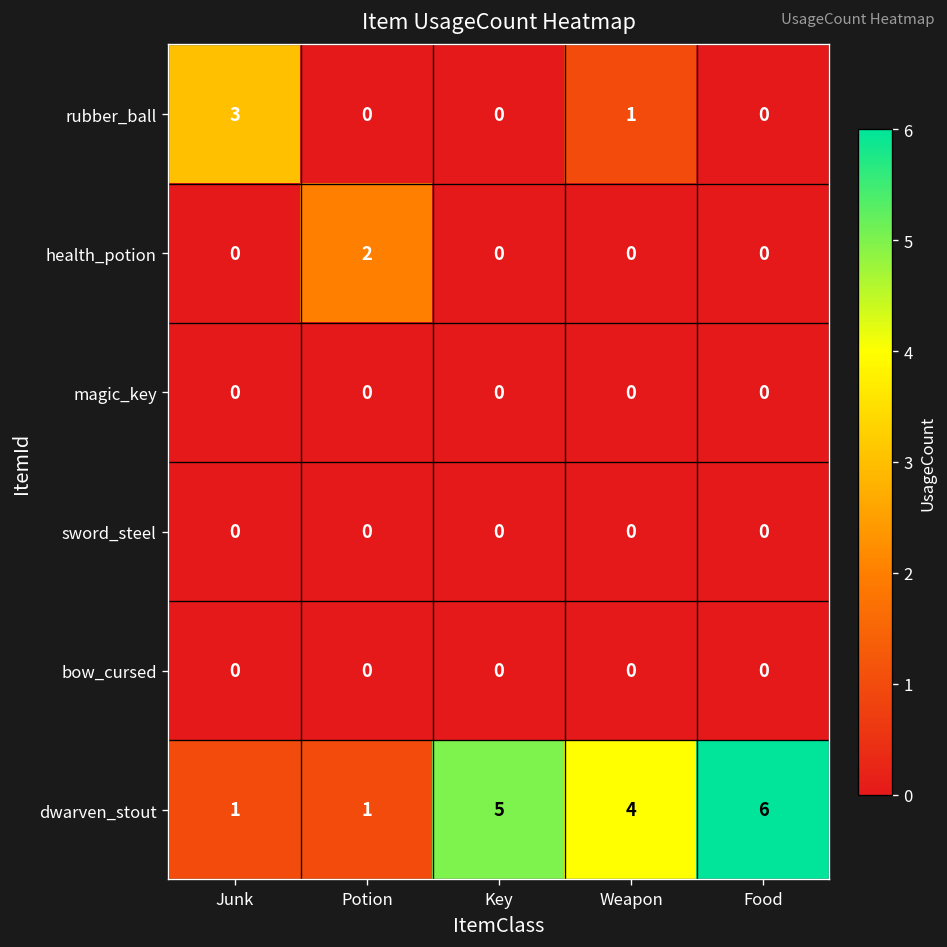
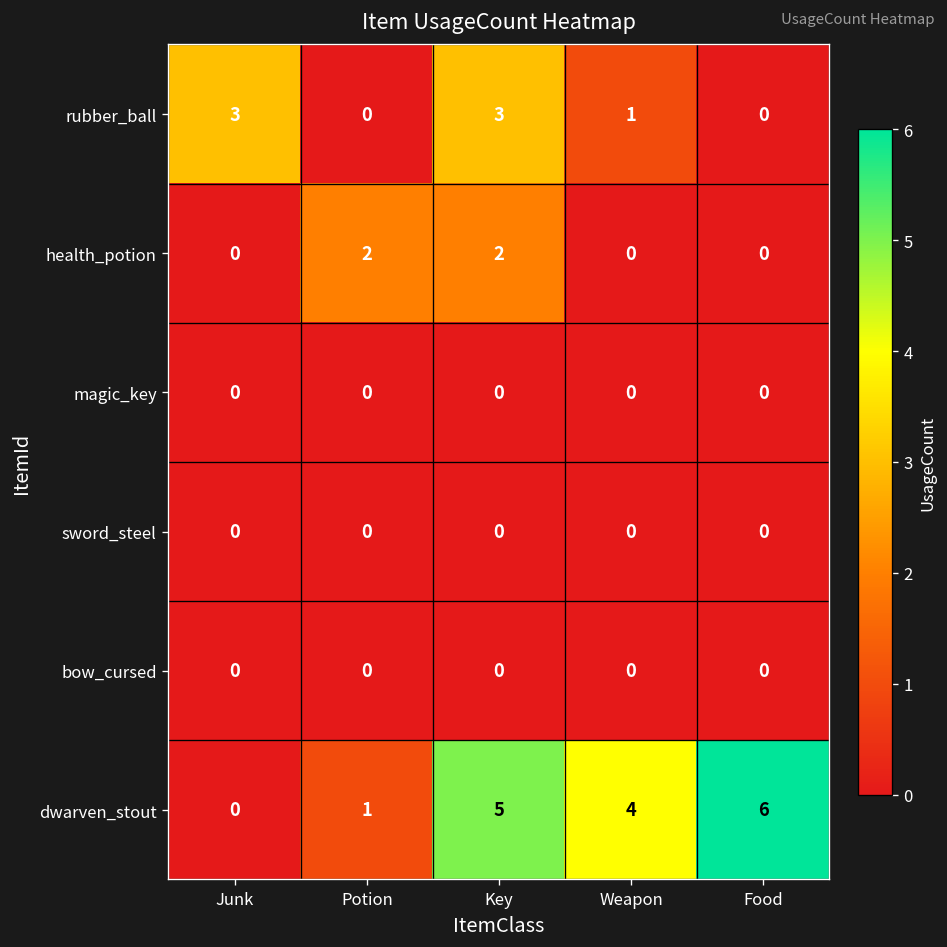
  {
    "rubber_ball": {
      "Junk": 3,
      "Potion": 0,
-     "Key": 0,
+     "Key": 3,
      "Weapon": 1,
      "Food": 0
    },
    "health_potion": {
      "Junk": 0,
      "Potion": 2,
-     "Key": 0,
+     "Key": 2,
      "Weapon": 0,
      "Food": 0
    },
    "magic_key": {
      "Junk": 0,
      "Potion": 0,
      "Key": 0,
      "Weapon": 0,
      "Food": 0
    },
    "sword_steel": {
      "Junk": 0,
      "Potion": 0,
      "Key": 0,
      "Weapon": 0,
      "Food": 0
    },
    "bow_cursed": {
      "Junk": 0,
      "Potion": 0,
      "Key": 0,
      "Weapon": 0,
      "Food": 0
    },
    "dwarven_stout": {
-     "Junk": 1,
+     "Junk": 0,
      "Potion": 1,
      "Key": 5,
      "Weapon": 4,
      "Food": 6
    }
  }
